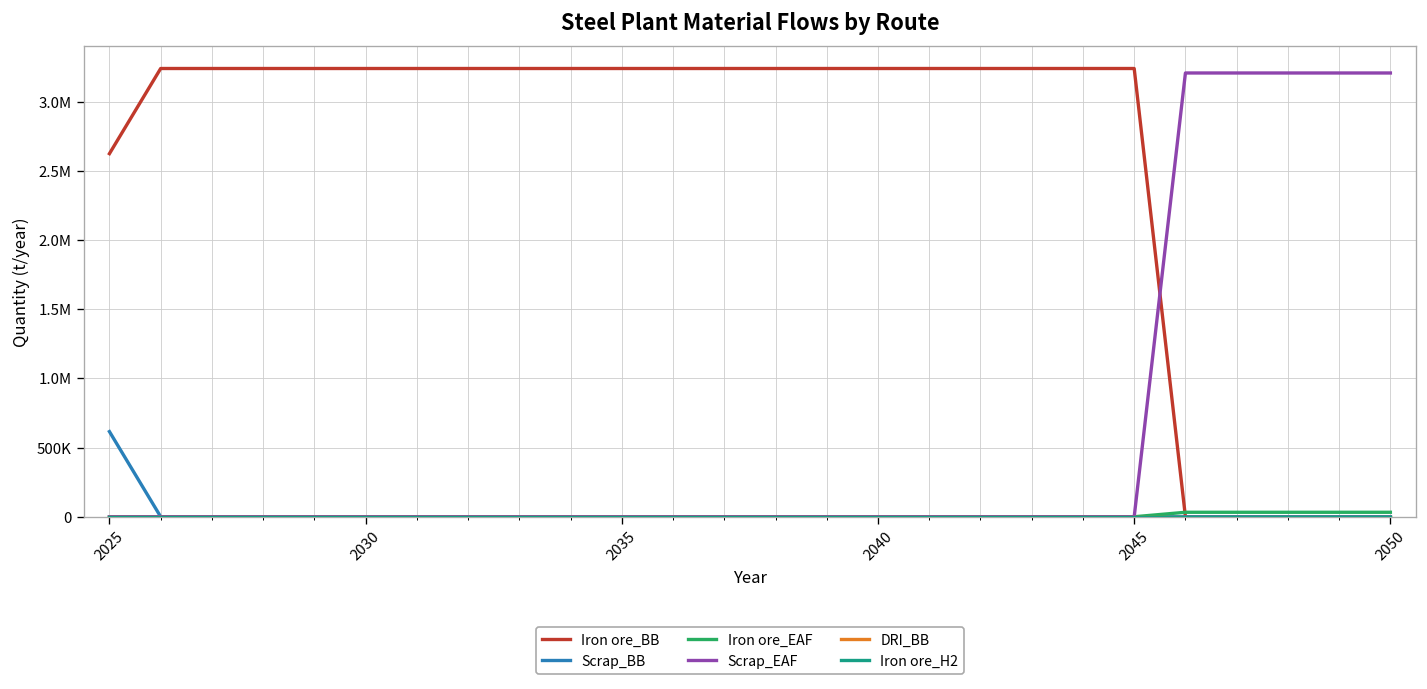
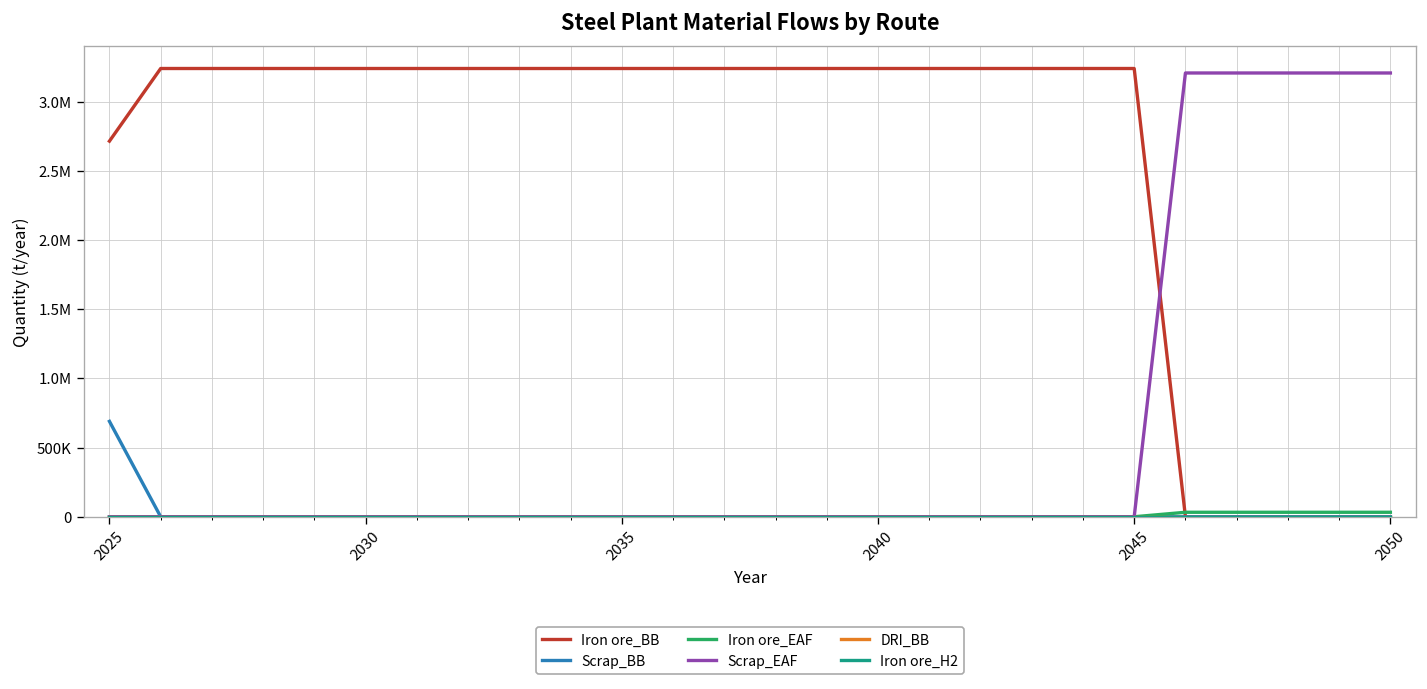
  {
    "Iron ore_BB": {
-     "2025": 2620000,
+     "2025": 2710000,
      "2030": 3240000,
      "2035": 3240000,
      "2040": 3240000,
      "2045": 3240000
    },
    "Scrap_BB": {
-     "2025": 620000
+     "2025": 690000
    },
    "Scrap_EAF": {
      "2050": 3210000
    }
  }
